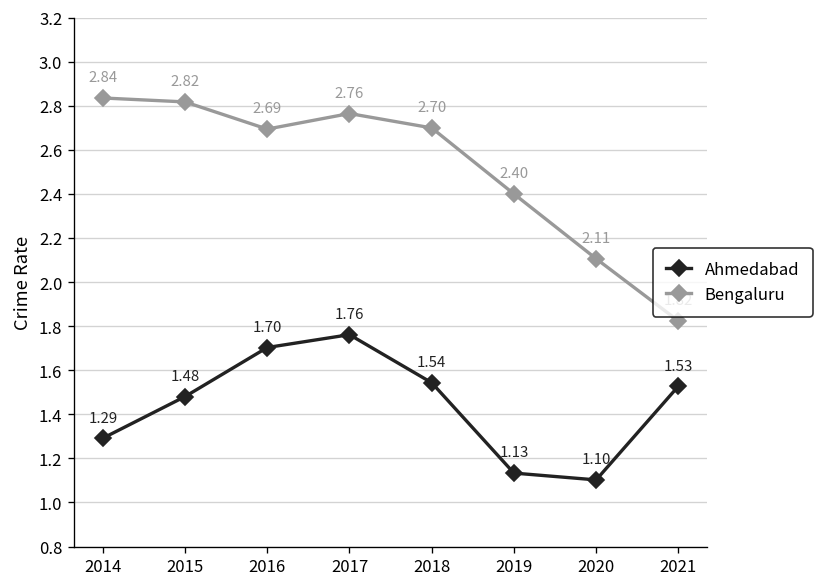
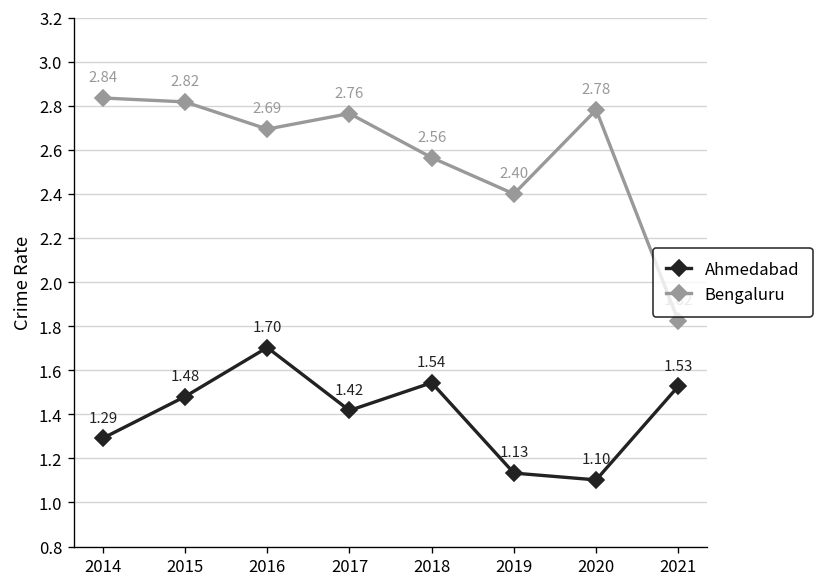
  {
    "Ahmedabad": {
      "2014": 1.29,
      "2015": 1.48,
      "2016": 1.70,
-     "2017": 1.76,
+     "2017": 1.42,
      "2018": 1.54,
      "2019": 1.13,
      "2020": 1.10,
      "2021": 1.53
    },
    "Bengaluru": {
      "2014": 2.84,
      "2015": 2.82,
      "2016": 2.69,
      "2017": 2.76,
-     "2018": 2.70,
+     "2018": 2.56,
      "2019": 2.40,
-     "2020": 2.11
+     "2020": 2.78
    }
  }
